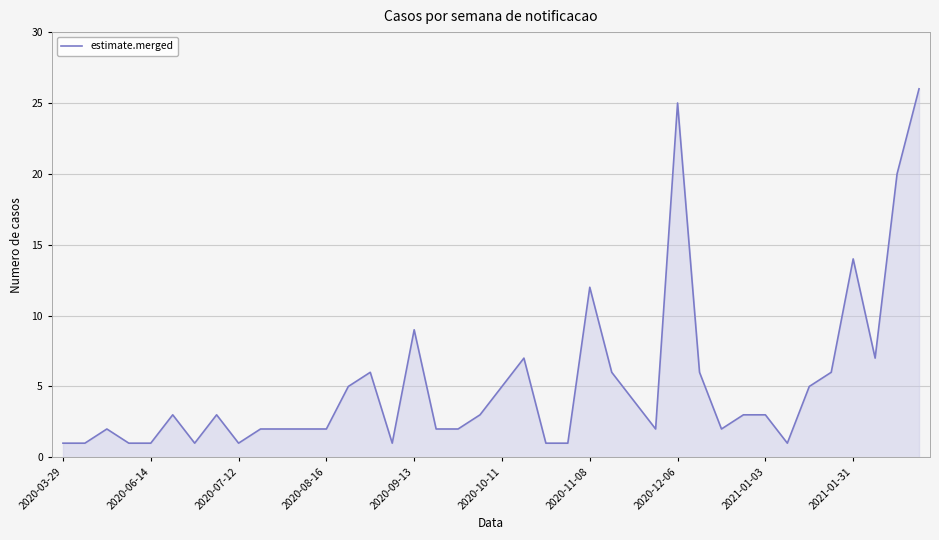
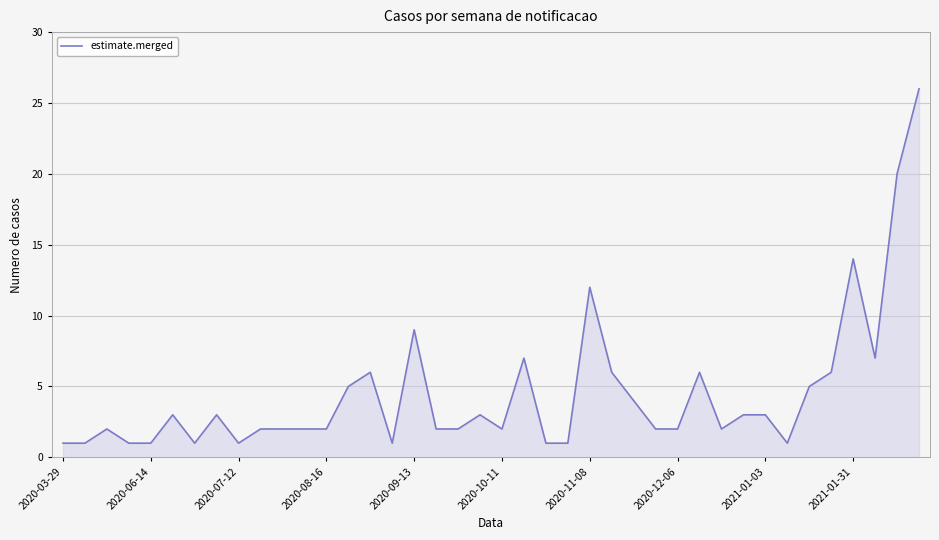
  {
    "2020-03-29": 1,
    "2020-06-14": 1,
    "2020-07-12": 1,
    "2020-08-16": 2,
    "2020-09-13": 9,
-   "2020-10-11": 5,
+   "2020-10-11": 2,
    "2020-11-08": 12,
-   "2020-12-06": 25,
+   "2020-12-06": 2,
    "2021-01-03": 3,
    "2021-01-31": 14
  }
